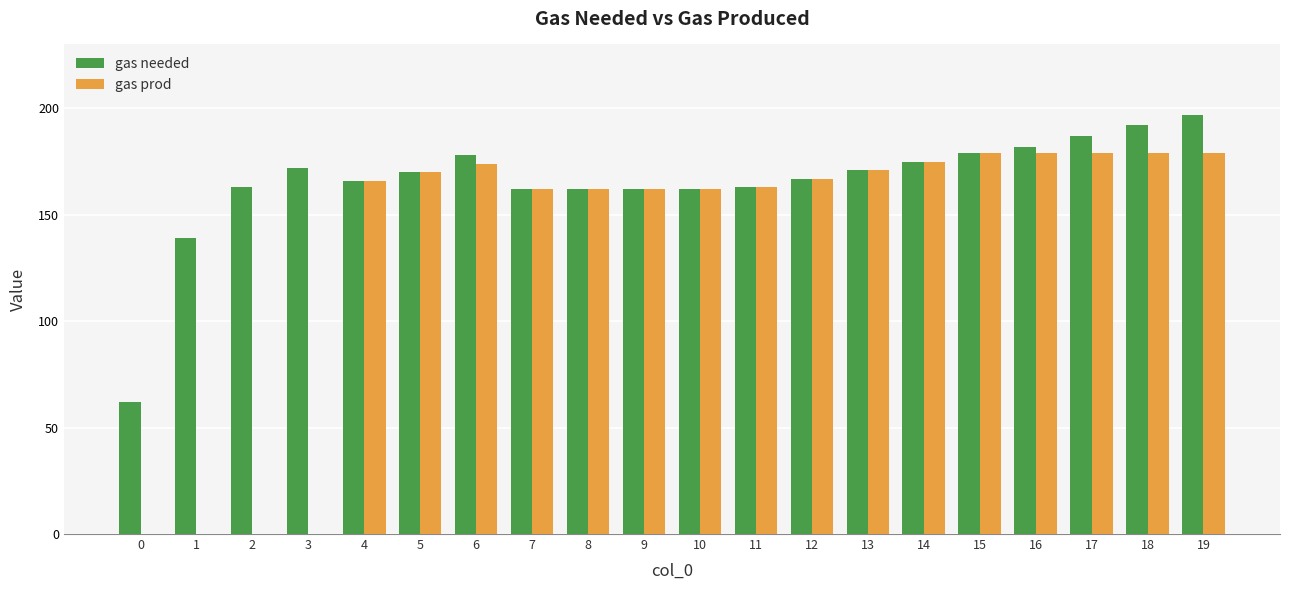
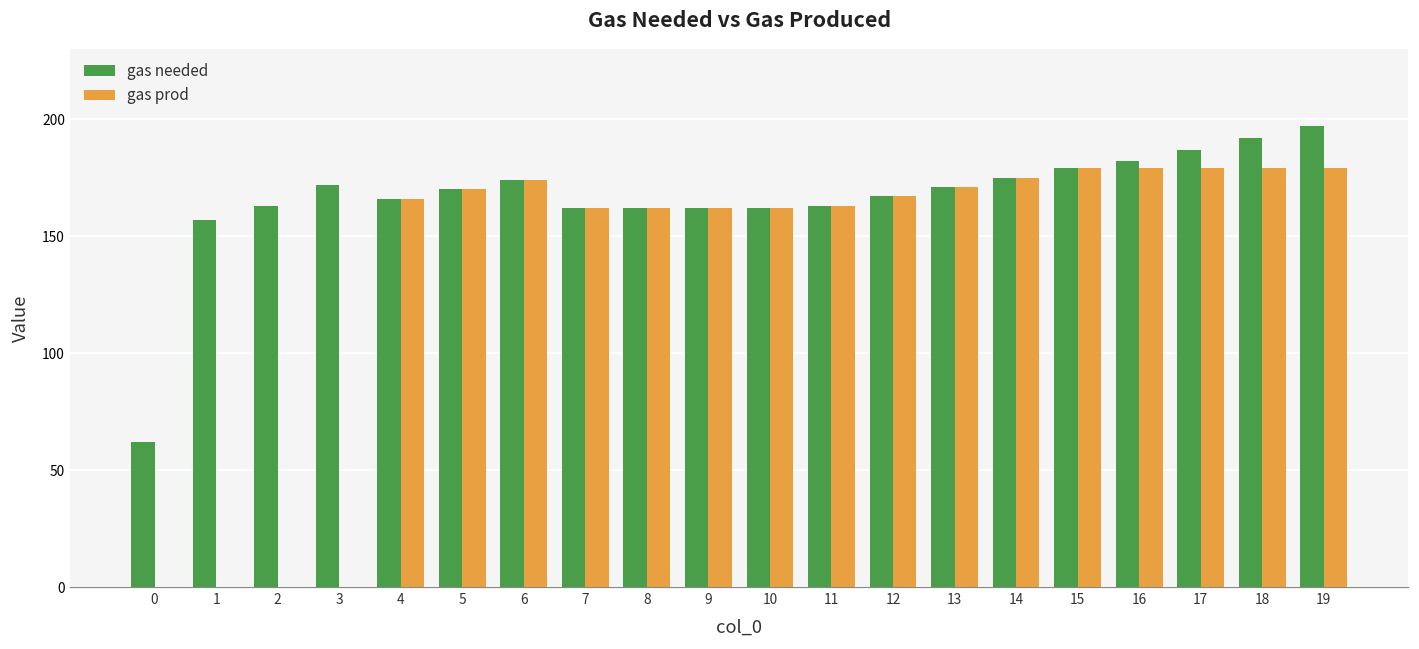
  {
    "gas needed": {
      "0": 62,
-     "1": 139,
+     "1": 157,
      "2": 163,
      "3": 172,
      "4": 166,
      "5": 170,
-     "6": 178,
+     "6": 174,
      "7": 162,
      "8": 162,
      "9": 162,
      "10": 162,
      "11": 163,
      "12": 167,
      "13": 171,
      "14": 175,
      "15": 179,
      "16": 182,
      "17": 187,
      "18": 192,
      "19": 197
    },
    "gas prod": {
      "0": 0,
      "1": 0,
      "2": 0,
      "3": 0,
      "4": 166,
      "5": 170,
      "6": 174,
      "7": 162,
      "8": 162,
      "9": 162,
      "10": 162,
      "11": 163,
      "12": 167,
      "13": 171,
      "14": 175,
      "15": 179,
      "16": 179,
      "17": 179,
      "18": 179,
      "19": 179
    }
  }
